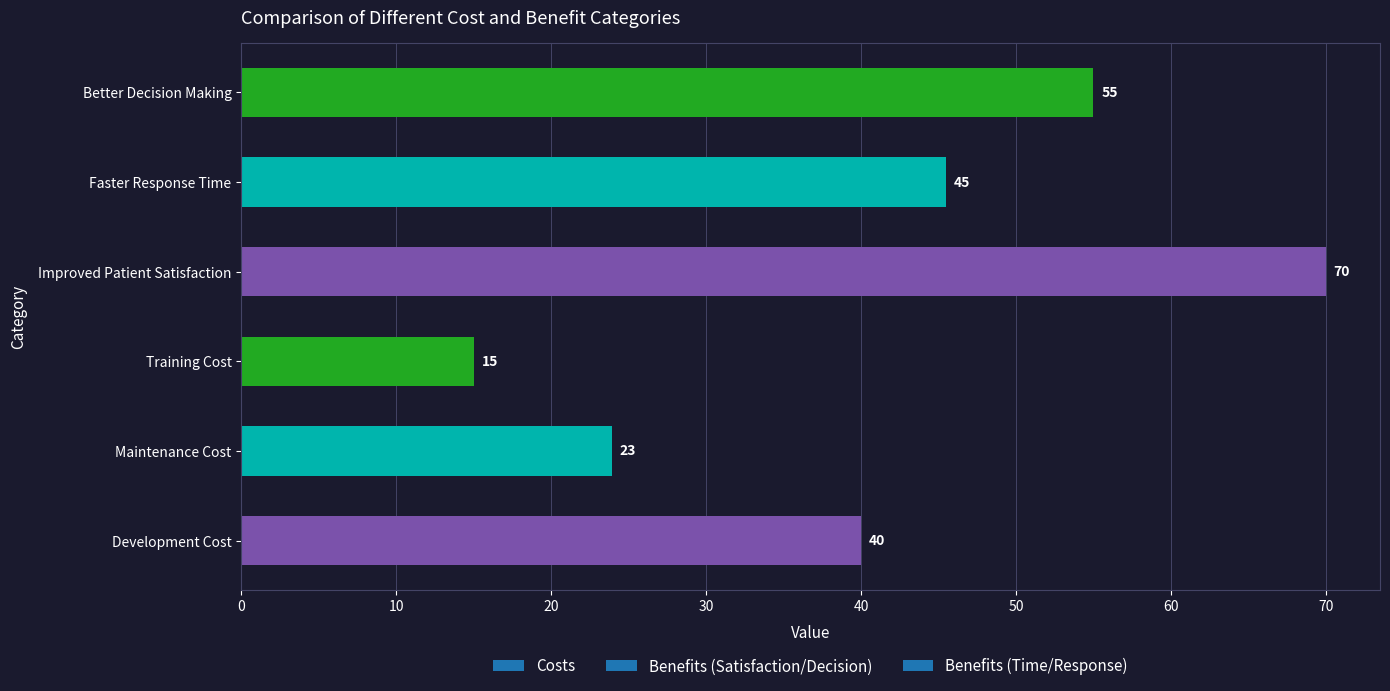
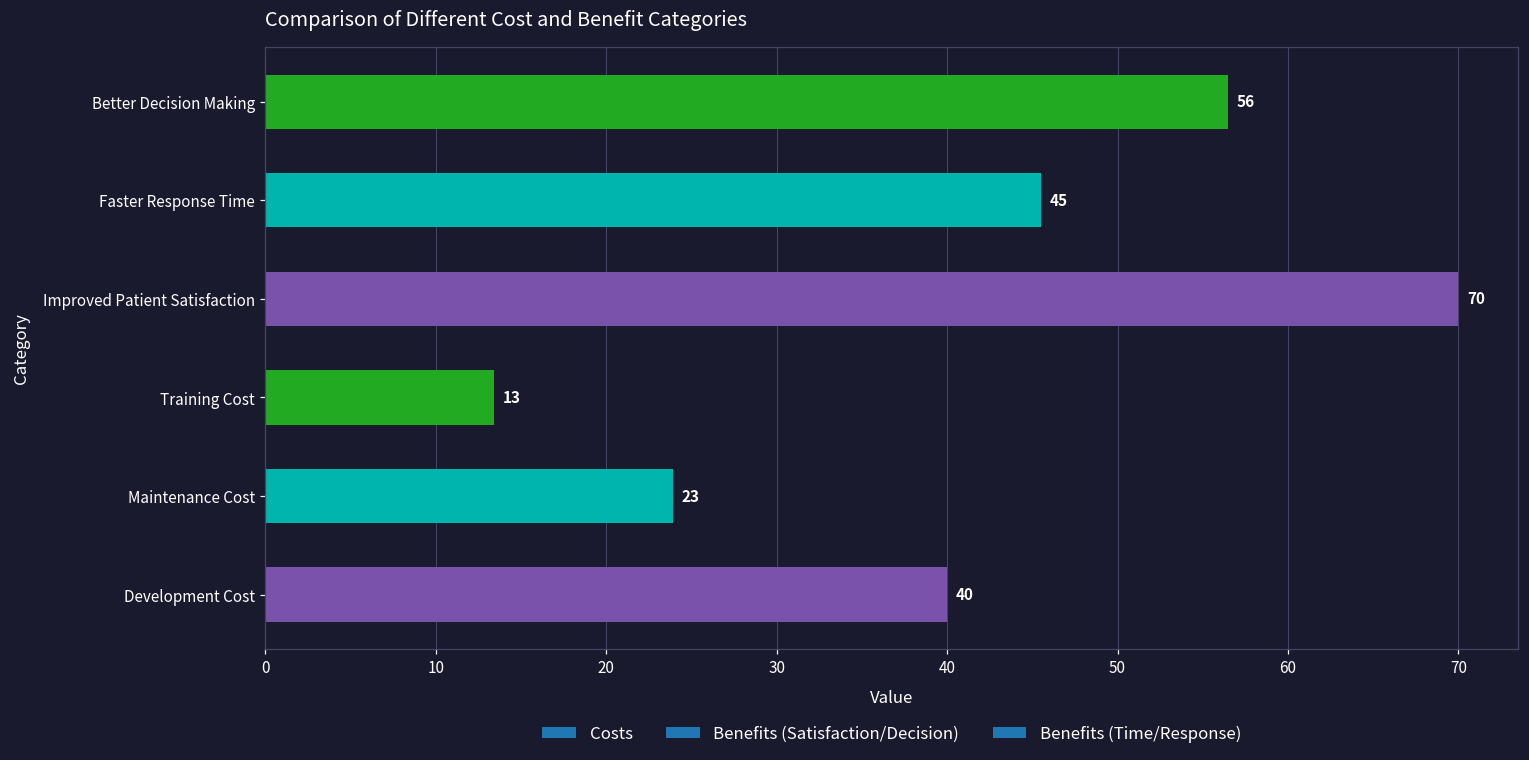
  {
-   "Better Decision Making": 55,
+   "Better Decision Making": 56,
    "Faster Response Time": 45,
    "Improved Patient Satisfaction": 70,
-   "Training Cost": 15,
+   "Training Cost": 13,
    "Development Cost": 40
  }
